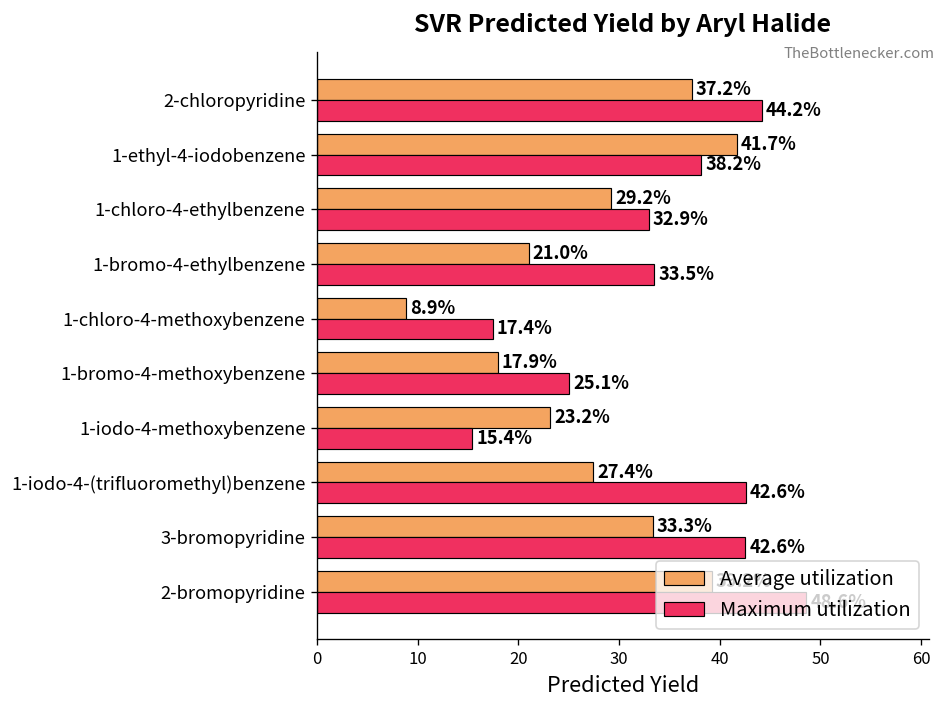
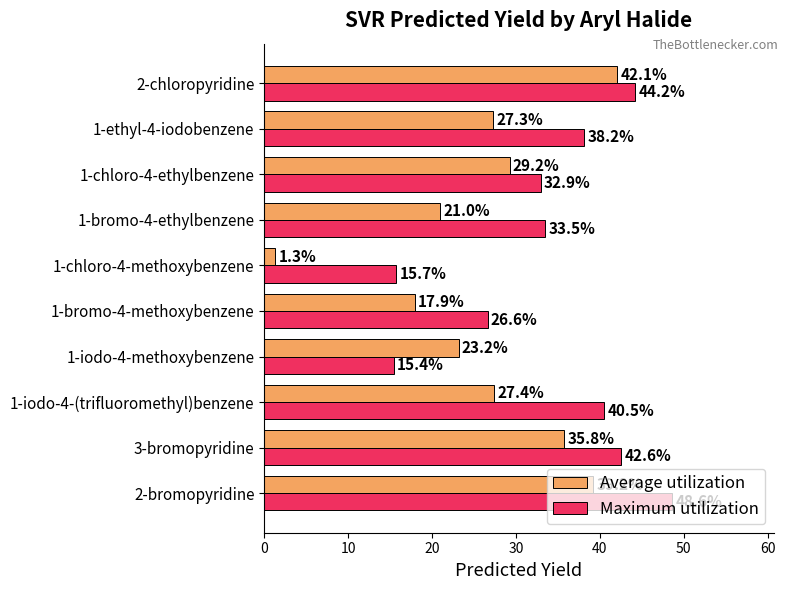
  {
    "Average utilization": {
-     "2-chloropyridine": "37.2%",
-     "1-ethyl-4-iodobenzene": "41.7%",
+     "2-chloropyridine": "42.1%",
+     "1-ethyl-4-iodobenzene": "27.3%",
      "1-chloro-4-ethylbenzene": "29.2%",
      "1-bromo-4-ethylbenzene": "21.0%",
-     "1-chloro-4-methoxybenzene": "8.9%",
+     "1-chloro-4-methoxybenzene": "1.3%",
      "1-bromo-4-methoxybenzene": "17.9%",
      "1-iodo-4-methoxybenzene": "23.2%",
      "1-iodo-4-(trifluoromethyl)benzene": "27.4%",
-     "3-bromopyridine": "33.3%"
+     "3-bromopyridine": "35.8%"
    },
    "Maximum utilization": {
      "2-chloropyridine": "44.2%",
      "1-ethyl-4-iodobenzene": "38.2%",
      "1-chloro-4-ethylbenzene": "32.9%",
      "1-bromo-4-ethylbenzene": "33.5%",
-     "1-chloro-4-methoxybenzene": "17.4%",
-     "1-bromo-4-methoxybenzene": "25.1%",
+     "1-chloro-4-methoxybenzene": "15.7%",
+     "1-bromo-4-methoxybenzene": "26.6%",
      "1-iodo-4-methoxybenzene": "15.4%",
-     "1-iodo-4-(trifluoromethyl)benzene": "42.6%",
+     "1-iodo-4-(trifluoromethyl)benzene": "40.5%",
      "3-bromopyridine": "42.6%"
    }
  }
